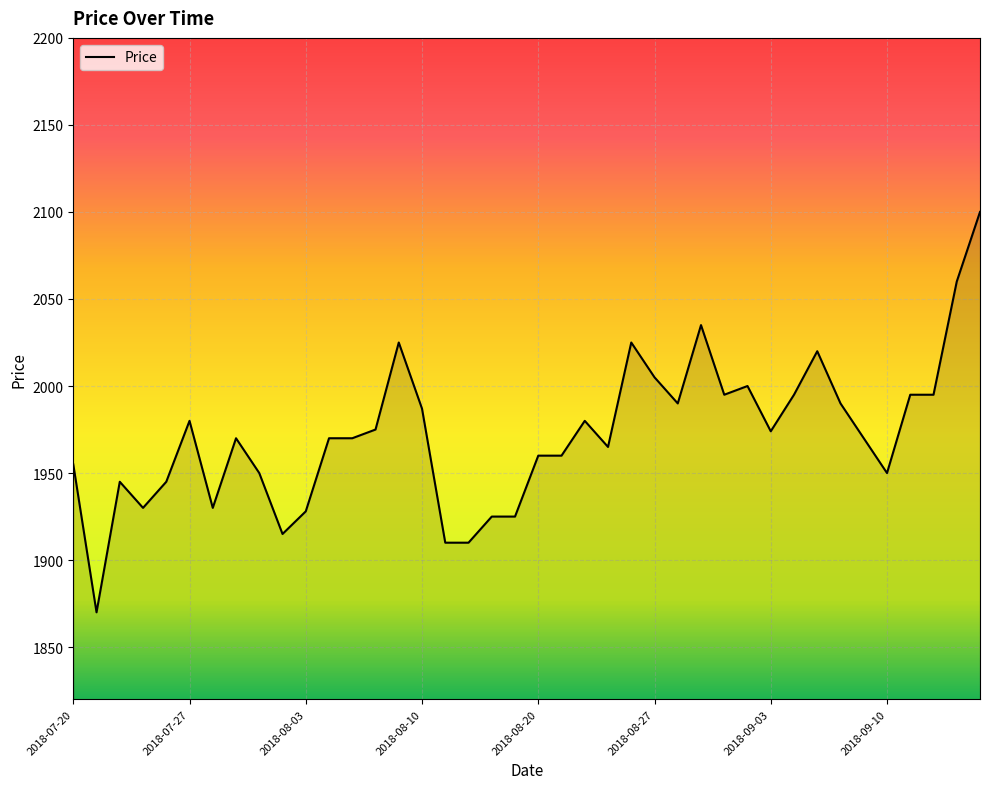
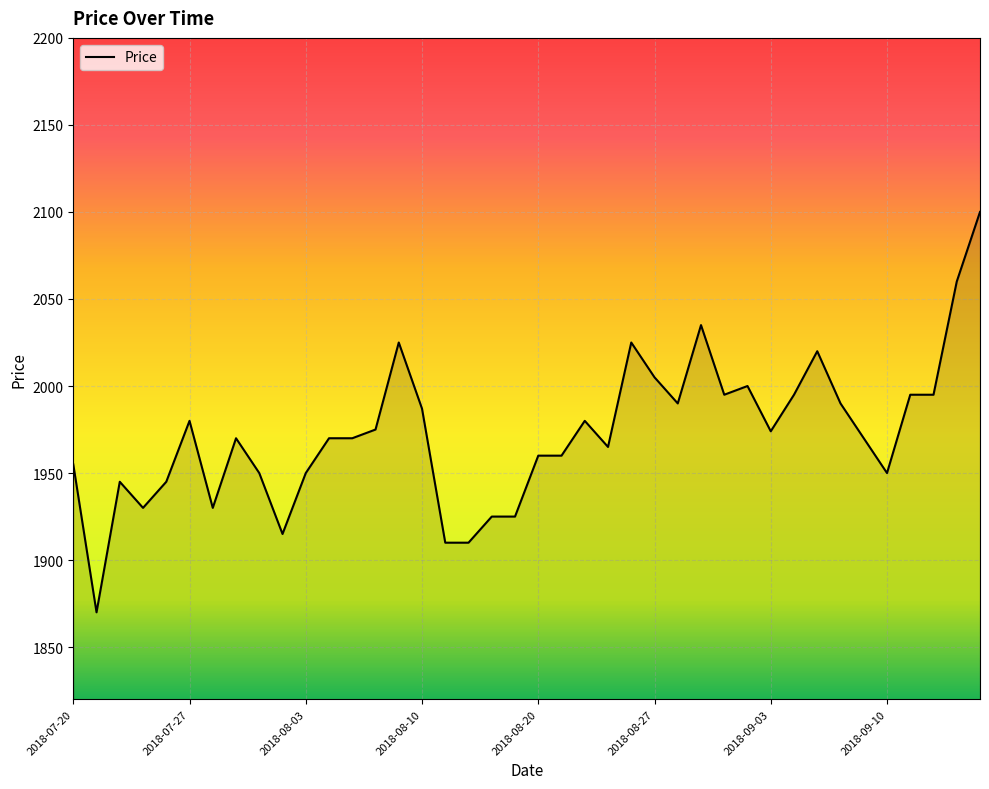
  {
    "2018-07-20": 1955,
    "2018-07-27": 1980,
-   "2018-08-03": 1928,
+   "2018-08-03": 1950,
    "2018-08-10": 1987,
    "2018-08-20": 1960,
    "2018-08-27": 2005,
    "2018-09-03": 1974,
    "2018-09-10": 1950
  }
